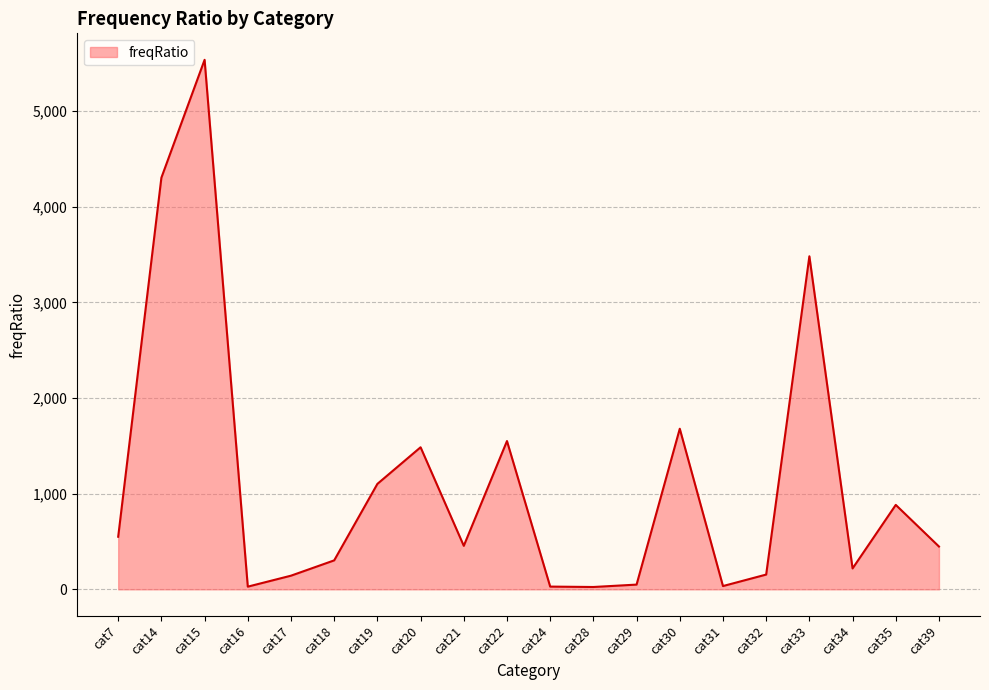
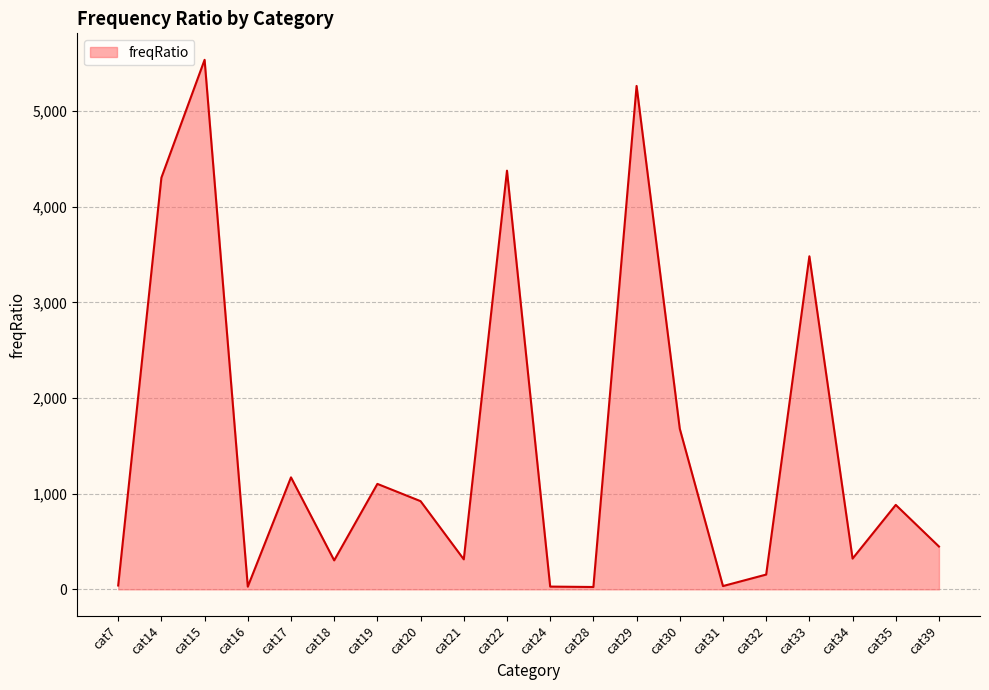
  {
-   "cat7": "600",
+   "cat7": "0",
    "cat14": "4,300",
    "cat15": "5,500",
    "cat16": "0",
-   "cat17": "100",
+   "cat17": "1,200",
    "cat18": "300",
    "cat19": "1,100",
-   "cat20": "1,500",
-   "cat21": "500",
-   "cat22": "1,600",
+   "cat20": "900",
+   "cat21": "300",
+   "cat22": "4,400",
    "cat24": "0",
    "cat28": "0",
-   "cat29": "0",
+   "cat29": "5,300",
    "cat30": "1,700",
    "cat31": "0",
    "cat32": "200",
    "cat33": "3,500",
-   "cat34": "200",
+   "cat34": "300",
    "cat35": "900",
    "cat39": "400"
  }
